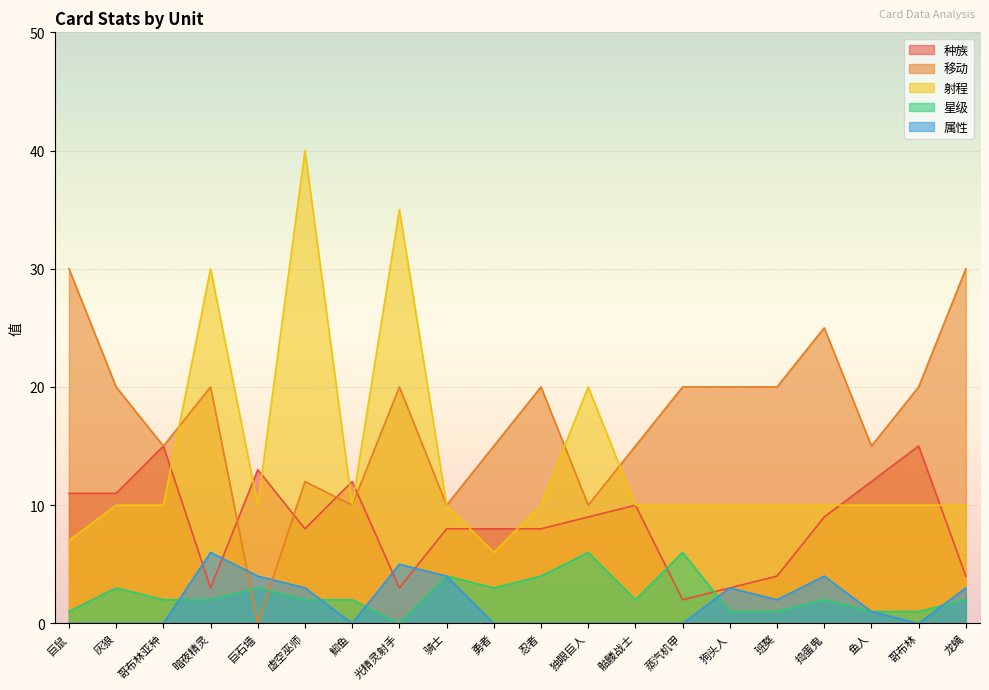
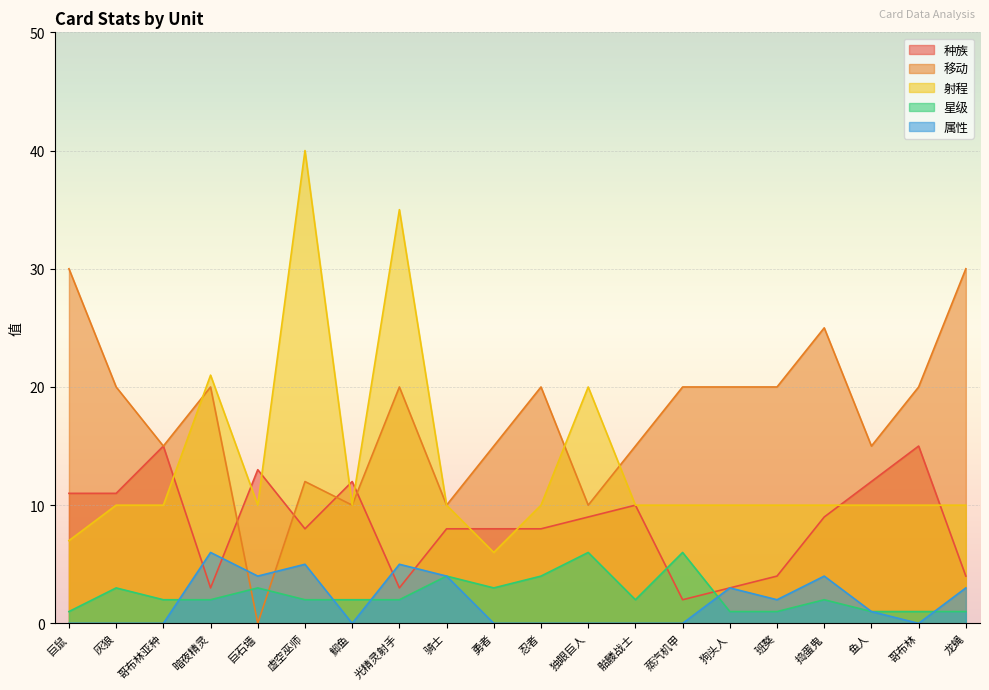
  {
    "射程": {
      "巨鼠": 7,
      "灰狼": 10,
      "哥布林亚种": 10,
-     "暗夜精灵": 30,
+     "暗夜精灵": 21,
      "巨石墙": 10,
      "虚空巫师": 40,
      "光精灵射手": 35,
      "勇者": 6,
      "忍者": 10,
      "独眼巨人": 20,
      "蒸汽机甲": 10,
      "狗头人": 10,
      "班獒": 10,
      "捣蛋鬼": 10,
      "鱼人": 10,
      "哥布林": 10,
      "龙蝇": 10
    },
    "星级": {
      "巨鼠": 1,
      "灰狼": 3,
      "哥布林亚种": 2,
      "暗夜精灵": 2,
      "巨石墙": 3,
      "虚空巫师": 2,
      "鮣鱼": 2,
-     "光精灵射手": 0,
+     "光精灵射手": 2,
      "勇者": 3,
      "忍者": 4,
      "独眼巨人": 6,
      "骷髅战士": 2,
      "蒸汽机甲": 6,
      "狗头人": 1,
      "班獒": 1,
      "捣蛋鬼": 2,
      "哥布林": 1,
-     "龙蝇": 2
+     "龙蝇": 1
    },
    "属性": {
      "巨鼠": 0,
      "灰狼": 0,
      "哥布林亚种": 0,
      "暗夜精灵": 6,
      "巨石墙": 4,
-     "虚空巫师": 3,
+     "虚空巫师": 5,
      "鮣鱼": 0,
      "光精灵射手": 5,
      "勇者": 0,
      "忍者": 0,
      "独眼巨人": 0,
      "骷髅战士": 0,
      "蒸汽机甲": 0,
      "班獒": 2,
      "捣蛋鬼": 4,
      "哥布林": 0,
      "龙蝇": 3
    }
  }
